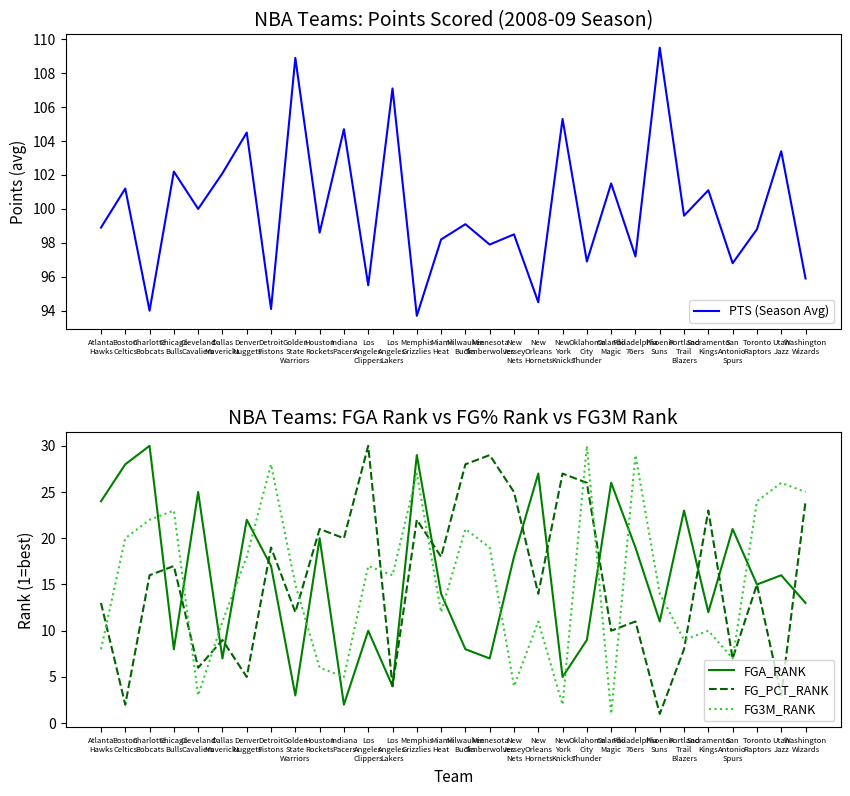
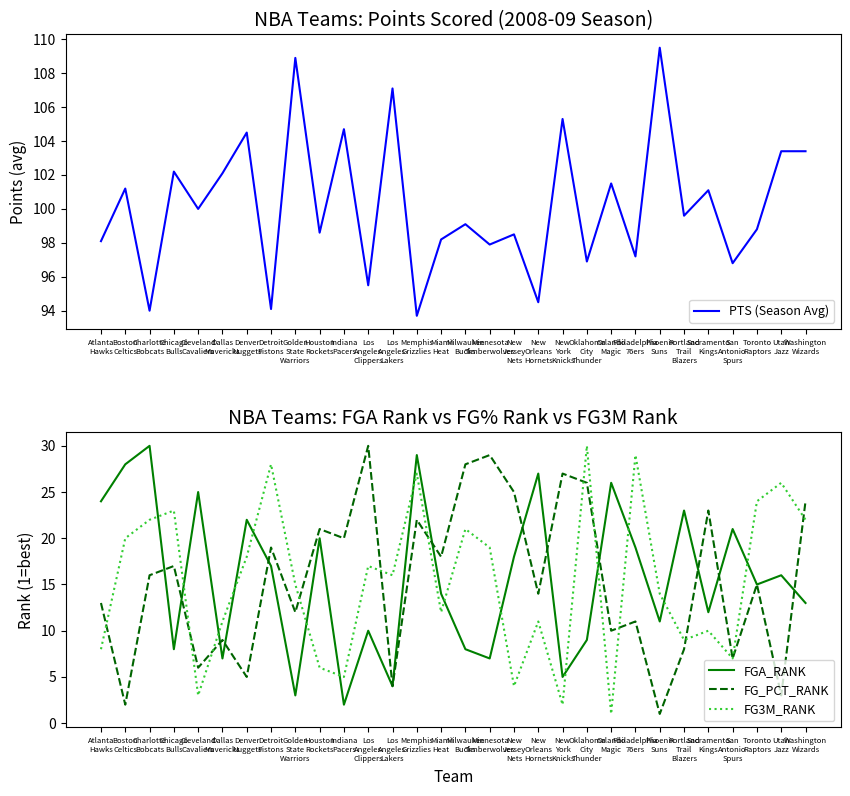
  {
    "NBA Teams: Points Scored (2008-09 Season)": {
-     "Atlanta Hawks": 98.9,
+     "Atlanta Hawks": 98.1,
      "Golden State Warriors": 108.9,
      "New Orleans Hornets": 94.5,
-     "Washington Wizards": 95.9
+     "Washington Wizards": 103.4
    },
    "NBA Teams: FGA Rank vs FG% Rank vs FG3M Rank": {
      "FG3M_RANK": {
        "Atlanta Hawks": 8,
        "Golden State Warriors": 15,
        "New Orleans Hornets": 11,
-       "Washington Wizards": 25
+       "Washington Wizards": 22
      }
    }
  }
